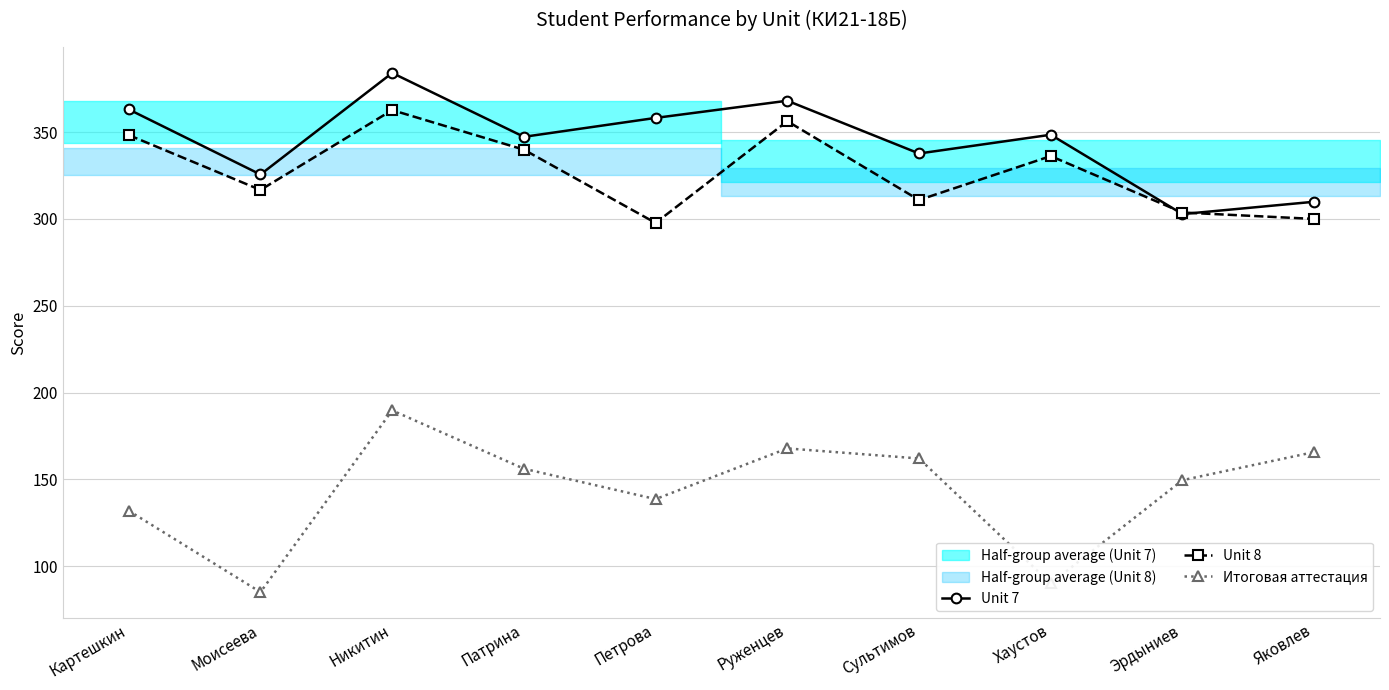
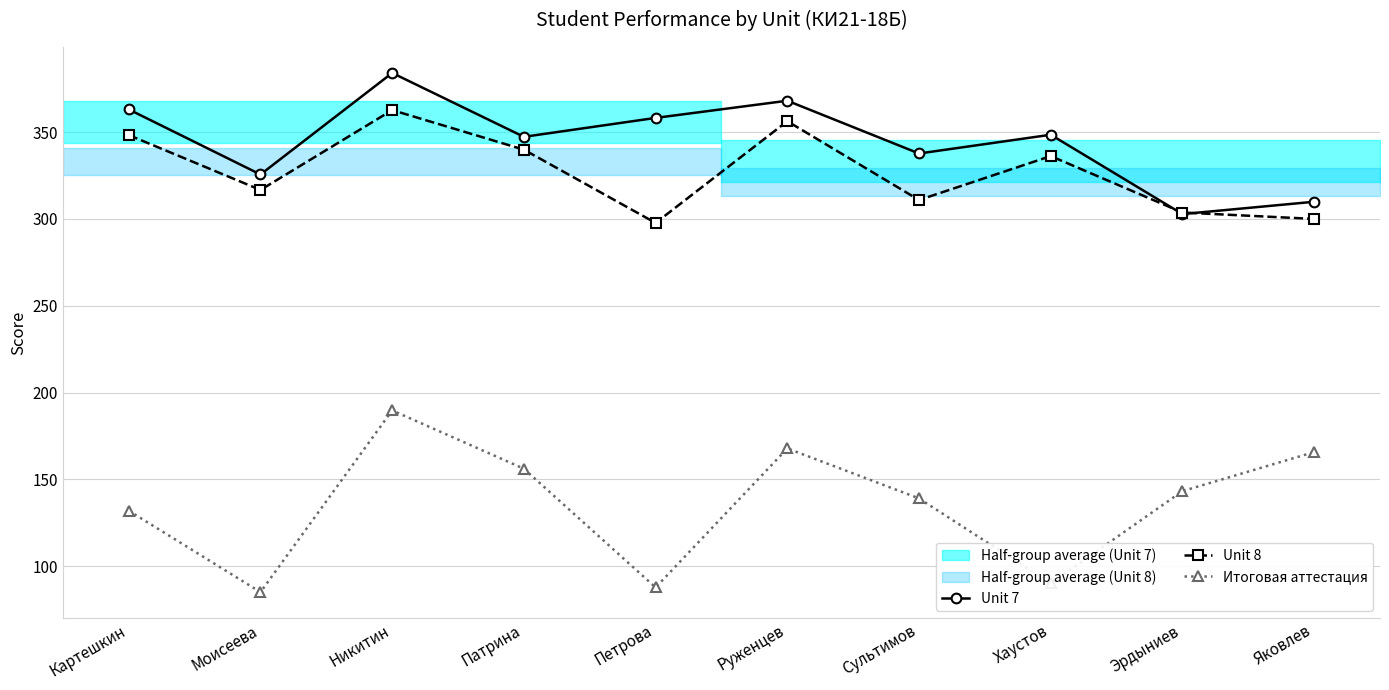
  {
    "Итоговая аттестация": {
      "Картешкин": 132,
      "Моисеева": 85,
      "Никитин": 190,
      "Патрина": 156,
-     "Петрова": 139,
+     "Петрова": 88,
      "Руженцев": 168,
-     "Сультимов": 162,
-     "Эрдыниев": 150,
+     "Сультимов": 139,
+     "Эрдыниев": 143,
      "Яковлев": 166
    }
  }
